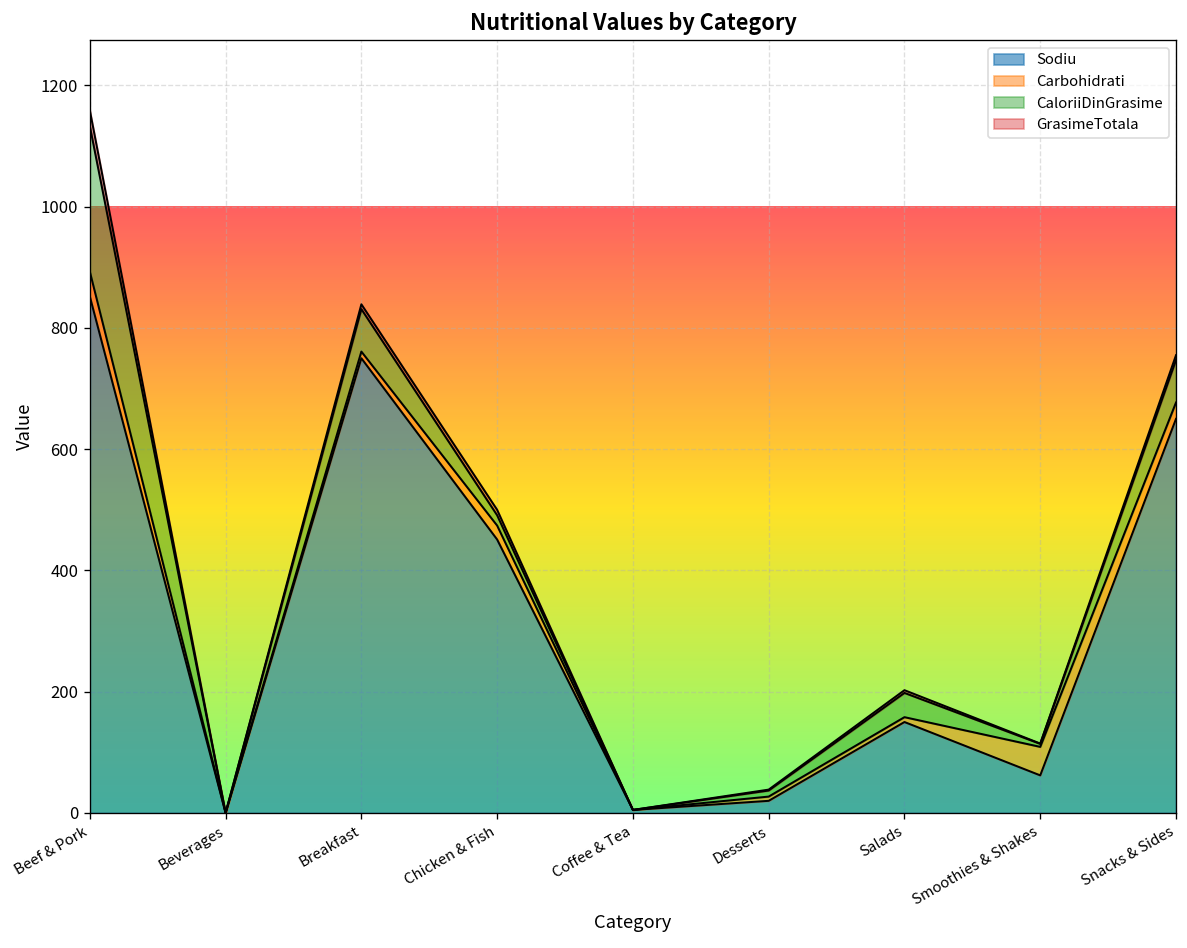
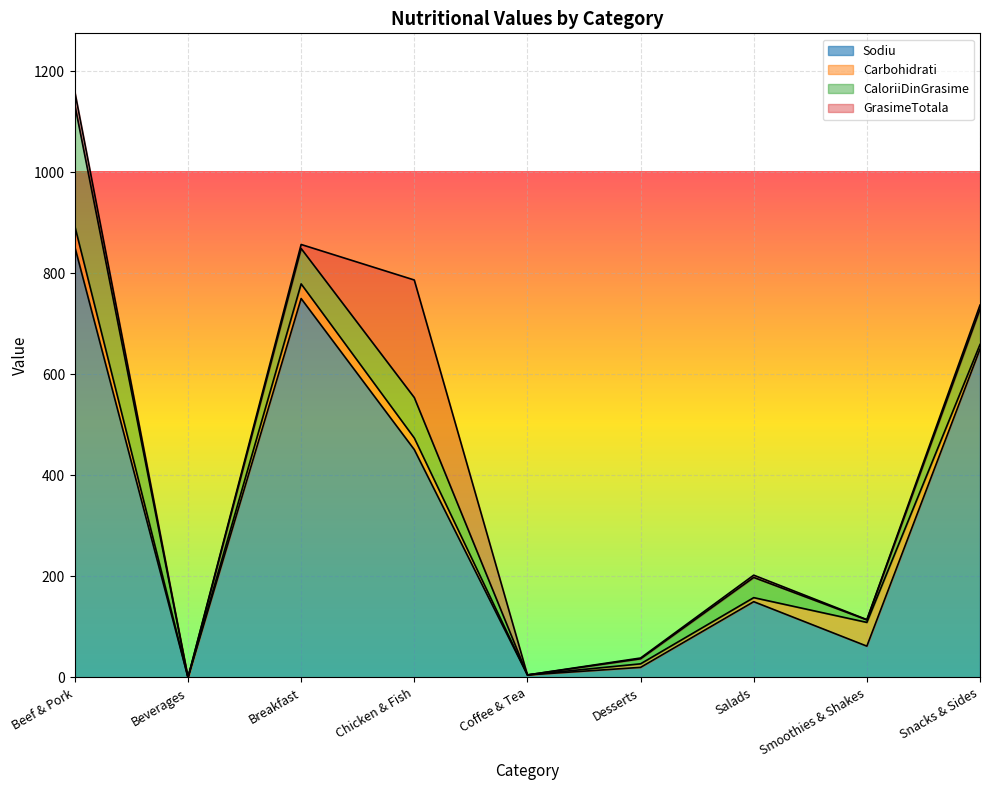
  {
    "Sodiu": {
      "Beef & Pork": 850,
      "Breakfast": 750,
      "Chicken & Fish": 450,
      "Desserts": 20,
      "Salads": 150,
      "Smoothies & Shakes": 60,
      "Snacks & Sides": 650
    },
    "Carbohidrati": {
      "Beef & Pork": 40,
-     "Breakfast": 10,
+     "Breakfast": 30,
      "Chicken & Fish": 20,
      "Desserts": 10,
      "Salads": 10,
-     "Snacks & Sides": 30
+     "Snacks & Sides": 10
    },
    "CaloriiDinGrasime": {
      "Beef & Pork": 240,
      "Breakfast": 70,
-     "Chicken & Fish": 20,
+     "Chicken & Fish": 80,
      "Snacks & Sides": 70
    },
    "GrasimeTotala": {
      "Beef & Pork": 30,
      "Breakfast": 10,
-     "Chicken & Fish": 10,
+     "Chicken & Fish": 230,
      "Snacks & Sides": 10
    }
  }
